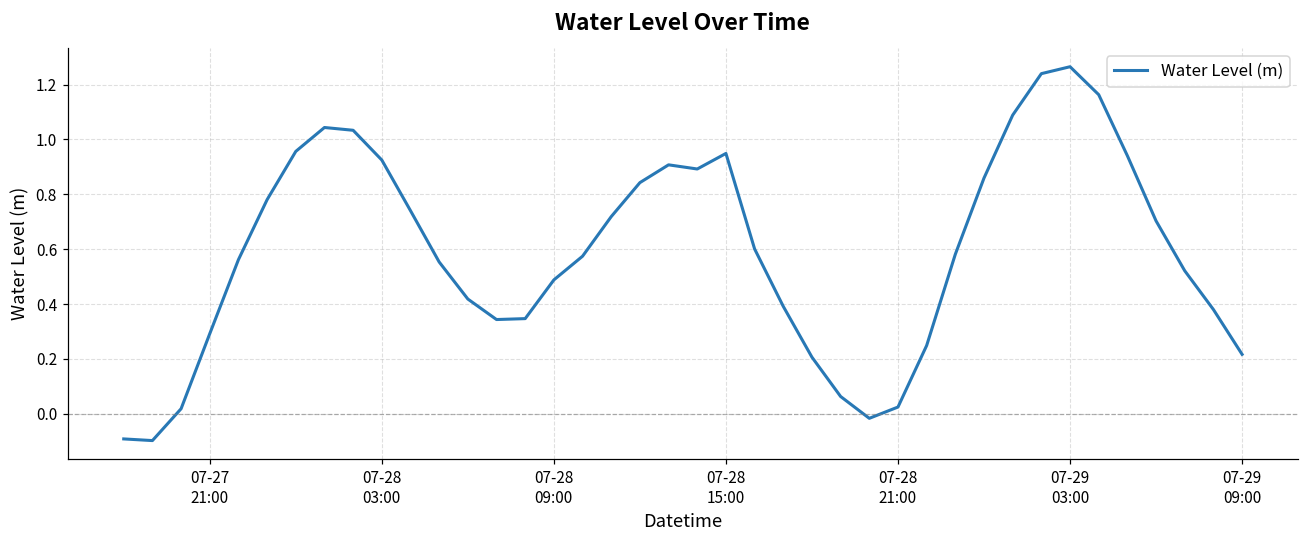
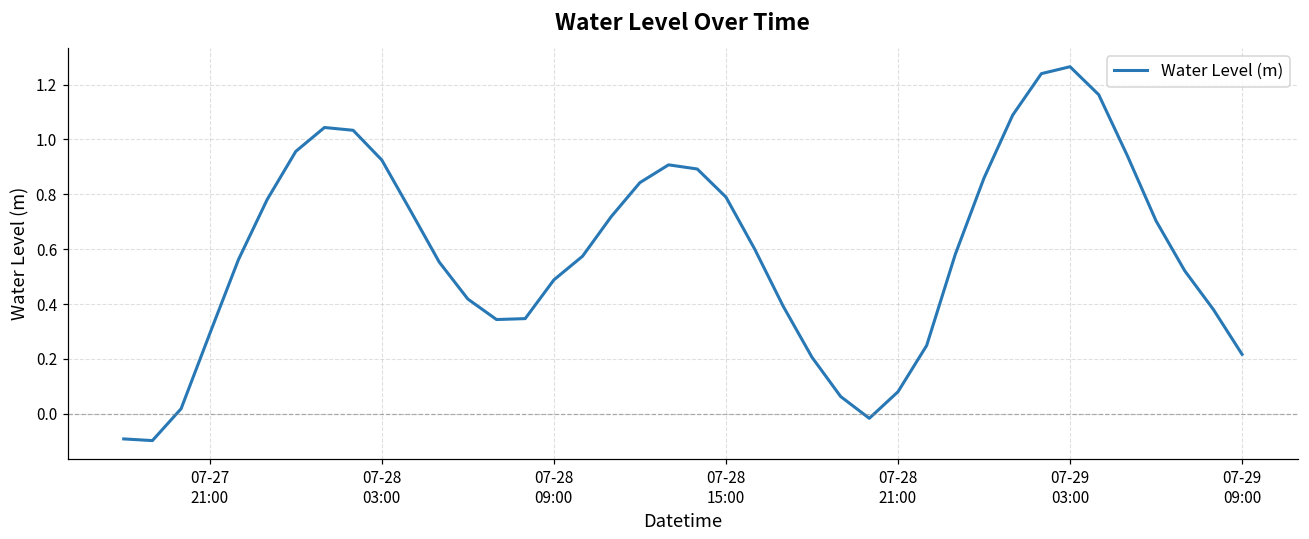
  {
    "07-27 21:00": 0.29,
    "07-28 03:00": 0.92,
    "07-28 09:00": 0.49,
-   "07-28 15:00": 0.95,
-   "07-28 21:00": 0.02,
+   "07-28 15:00": 0.79,
+   "07-28 21:00": 0.08,
    "07-29 03:00": 1.26,
    "07-29 09:00": 0.22
  }
